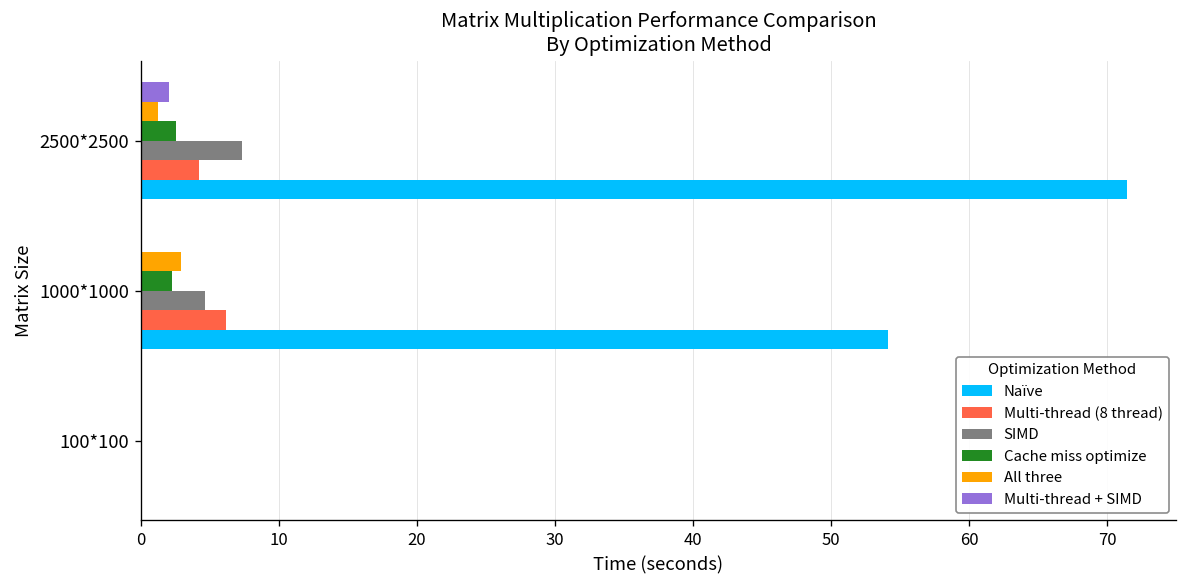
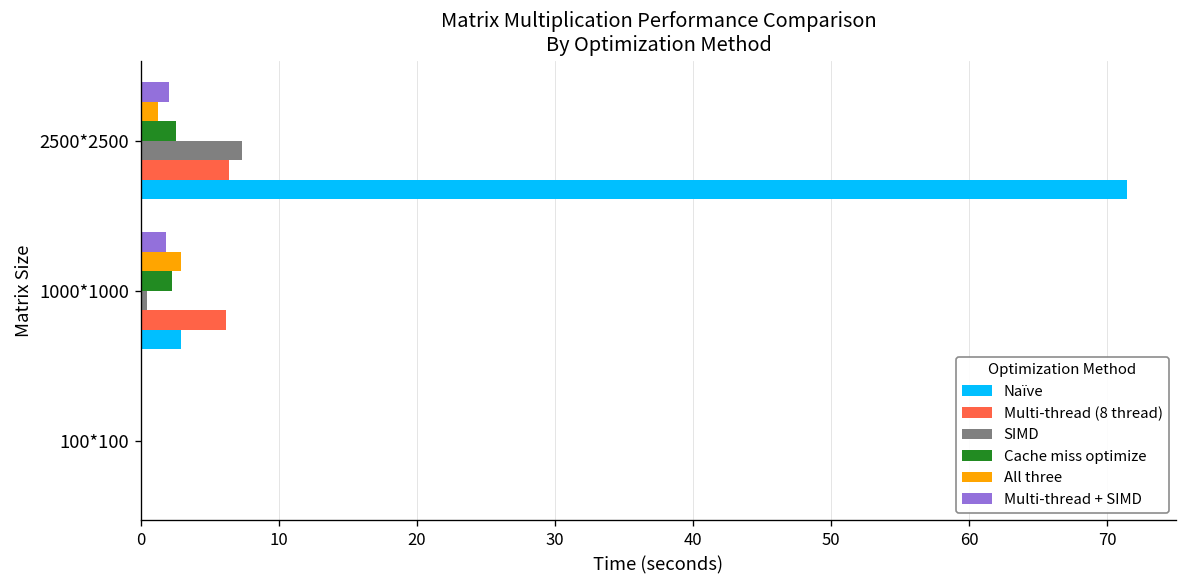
  {
    "Naïve": {
      "2500*2500": 71.4,
-     "1000*1000": 54.1
+     "1000*1000": 2.9
    },
    "Multi-thread (8 thread)": {
-     "2500*2500": 4.2,
+     "2500*2500": 6.4,
      "1000*1000": 6.2
    },
    "SIMD": {
      "2500*2500": 7.3,
-     "1000*1000": 4.6
+     "1000*1000": 0.5
    },
    "Cache miss optimize": {
      "2500*2500": 2.5,
      "1000*1000": 2.3
    },
    "All three": {
      "2500*2500": 1.2,
      "1000*1000": 2.9
    },
    "Multi-thread + SIMD": {
      "2500*2500": 2.0,
-     "1000*1000": 0.1
+     "1000*1000": 1.8
    }
  }
